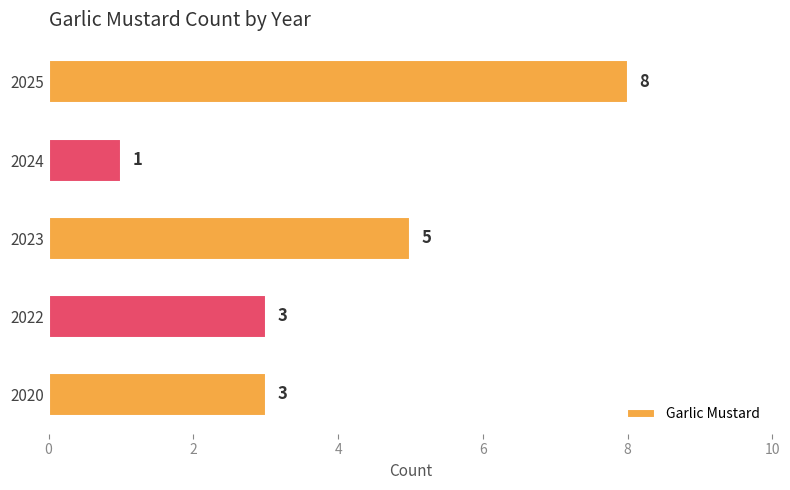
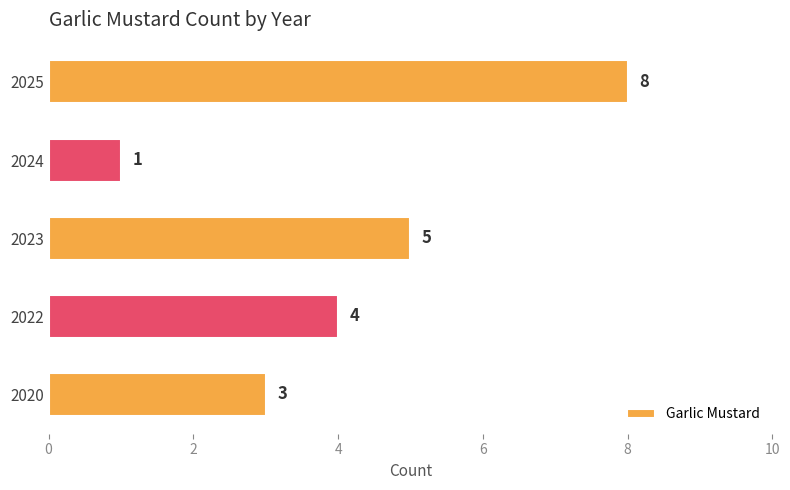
  {
    "2025": 8,
    "2024": 1,
    "2023": 5,
-   "2022": 3,
+   "2022": 4,
    "2020": 3
  }
